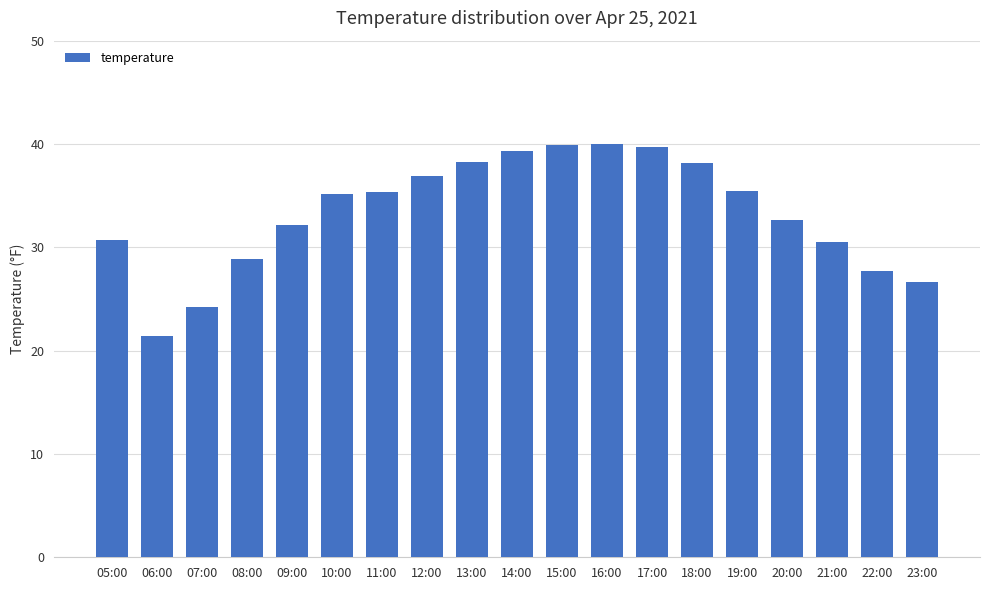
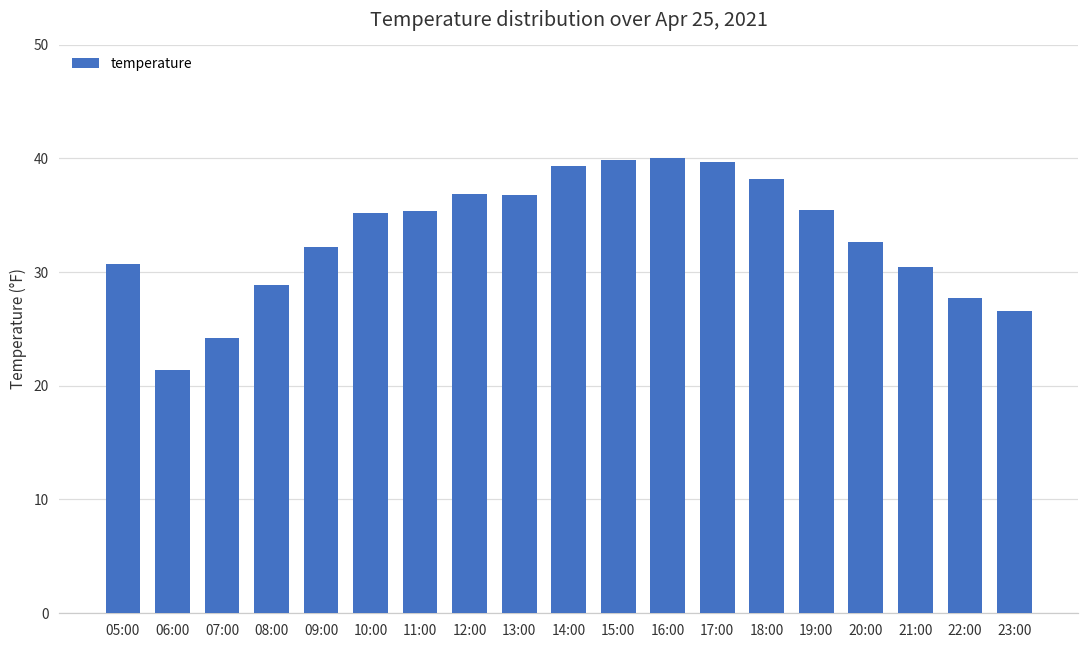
  {
    "05:00": 30.7,
    "06:00": 21.4,
    "07:00": 24.2,
    "08:00": 28.9,
    "09:00": 32.2,
    "10:00": 35.2,
    "11:00": 35.4,
    "12:00": 36.9,
-   "13:00": 38.2,
+   "13:00": 36.8,
    "14:00": 39.3,
    "15:00": 39.9,
    "16:00": 40.0,
    "17:00": 39.7,
    "18:00": 38.2,
    "19:00": 35.4,
    "20:00": 32.6,
    "21:00": 30.5,
    "22:00": 27.8,
    "23:00": 26.6
  }
